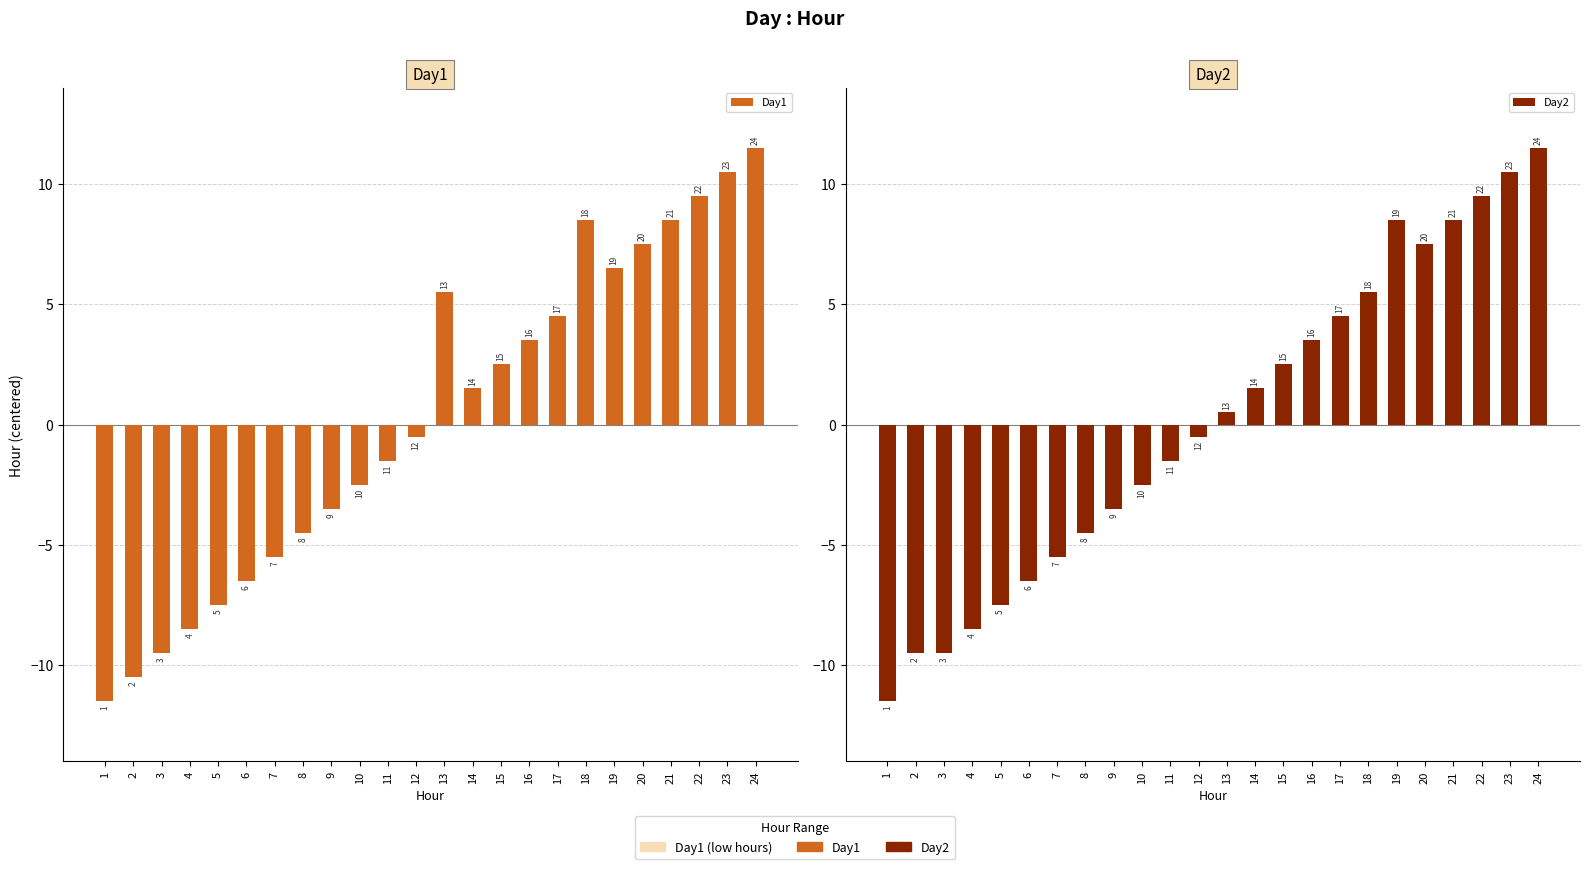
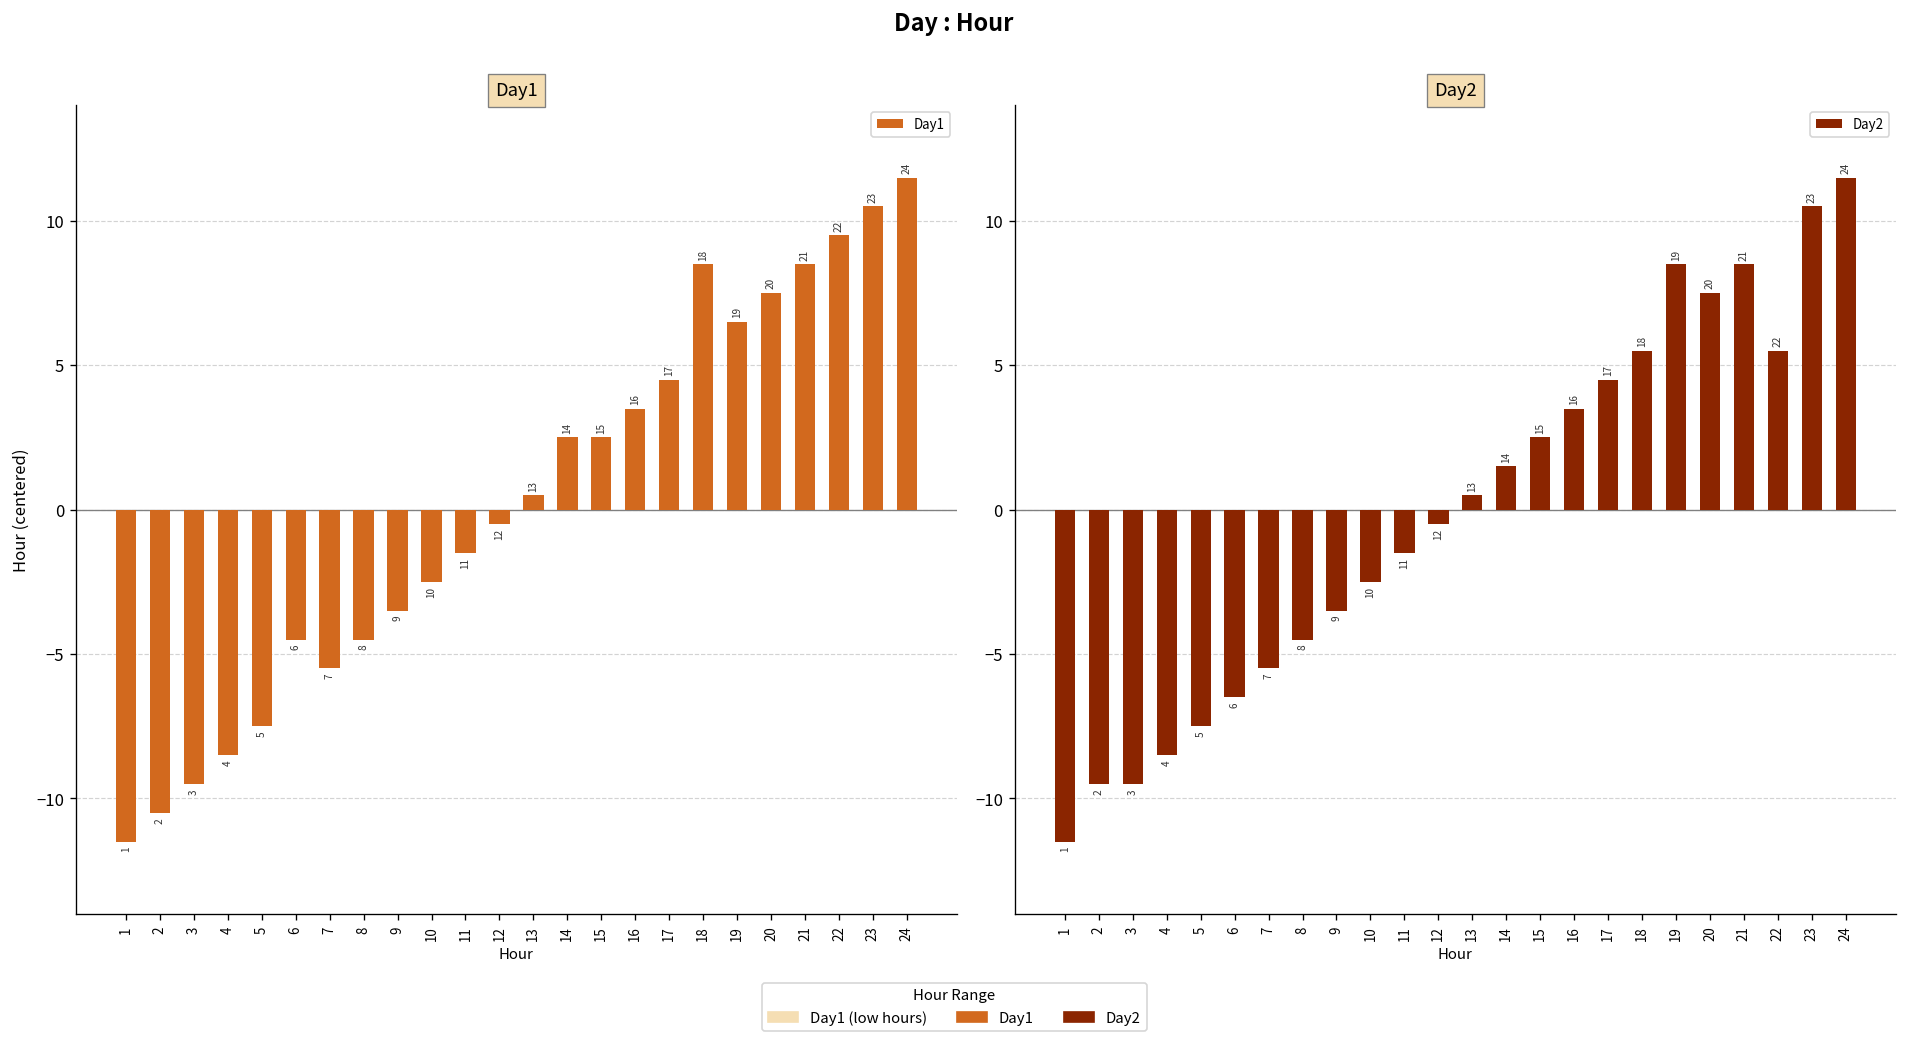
  {
    "Day1": {
-     "6": -6.5,
-     "13": 5.5,
-     "14": 1.5
+     "6": -4.5,
+     "13": 0.5,
+     "14": 2.5
    },
    "Day2": {
-     "22": 9.5
+     "22": 5.5
    }
  }
